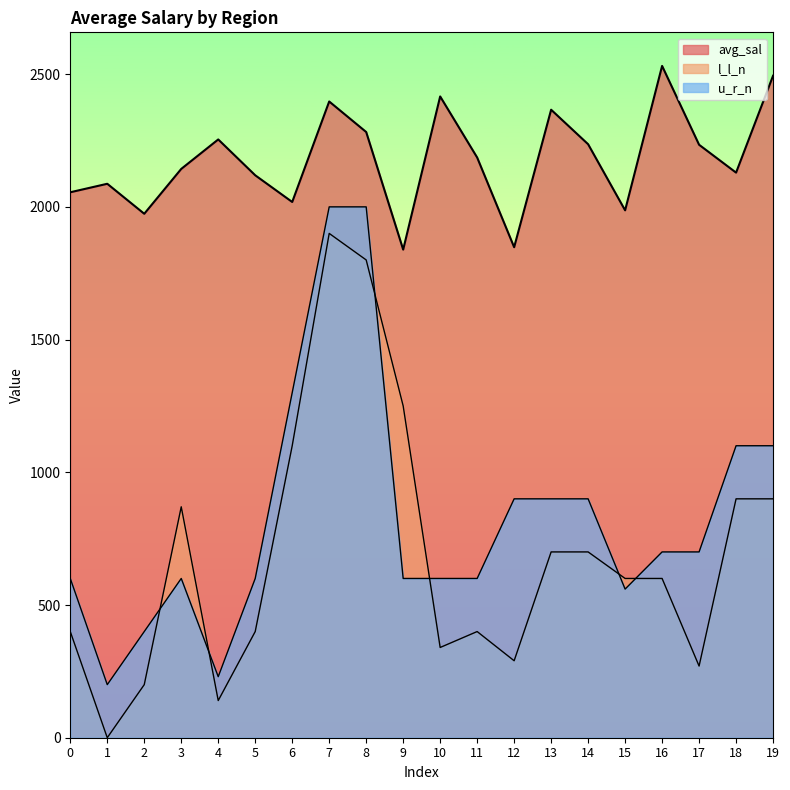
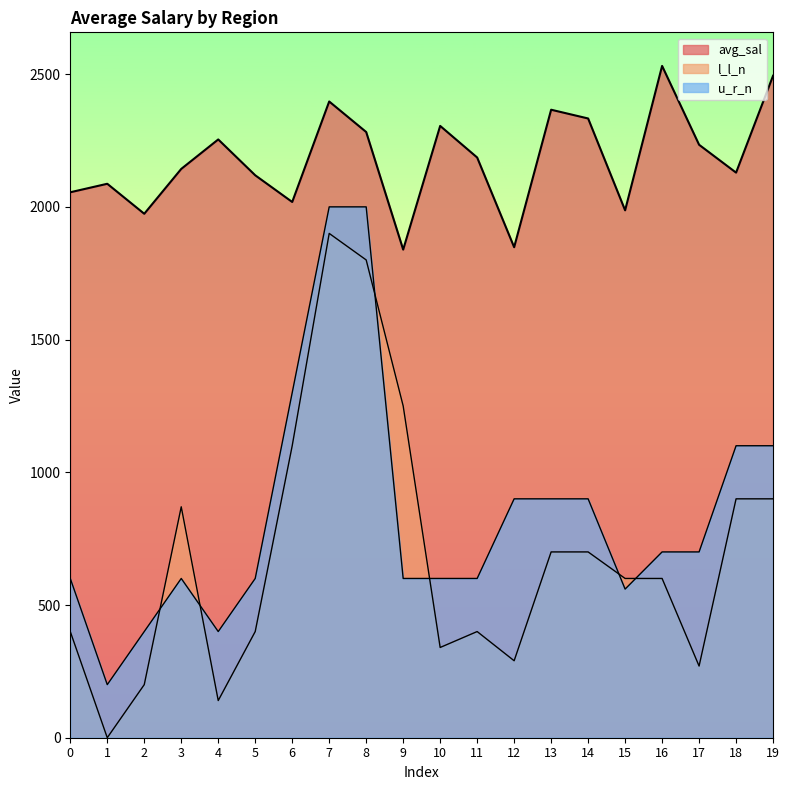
  {
    "avg_sal": {
      "0": 2060,
      "1": 2090,
      "2": 1970,
      "3": 2140,
      "4": 2250,
      "5": 2120,
      "6": 2020,
      "7": 2400,
      "8": 2280,
      "9": 1840,
-     "10": 2420,
+     "10": 2310,
      "11": 2190,
      "12": 1850,
      "13": 2370,
-     "14": 2240,
+     "14": 2330,
      "15": 1990,
      "16": 2530,
      "17": 2230,
      "18": 2130,
      "19": 2490
    },
    "l_l_n": {
      "0": 400,
      "1": 0,
      "2": 200,
      "3": 870,
      "4": 140,
      "5": 400,
      "6": 1100,
      "7": 1900,
      "8": 1800,
      "9": 1250,
      "10": 340,
      "11": 400,
      "12": 290,
      "13": 700,
      "14": 700,
      "15": 600,
      "16": 600,
      "17": 270,
      "18": 900,
      "19": 900
    },
    "u_r_n": {
      "0": 600,
      "1": 200,
      "2": 400,
      "3": 600,
-     "4": 230,
+     "4": 400,
      "5": 600,
      "6": 1300,
      "7": 2000,
      "8": 2000,
      "9": 600,
      "10": 600,
      "11": 600,
      "12": 900,
      "13": 900,
      "14": 900,
      "15": 560,
      "16": 700,
      "17": 700,
      "18": 1100,
      "19": 1100
    }
  }
